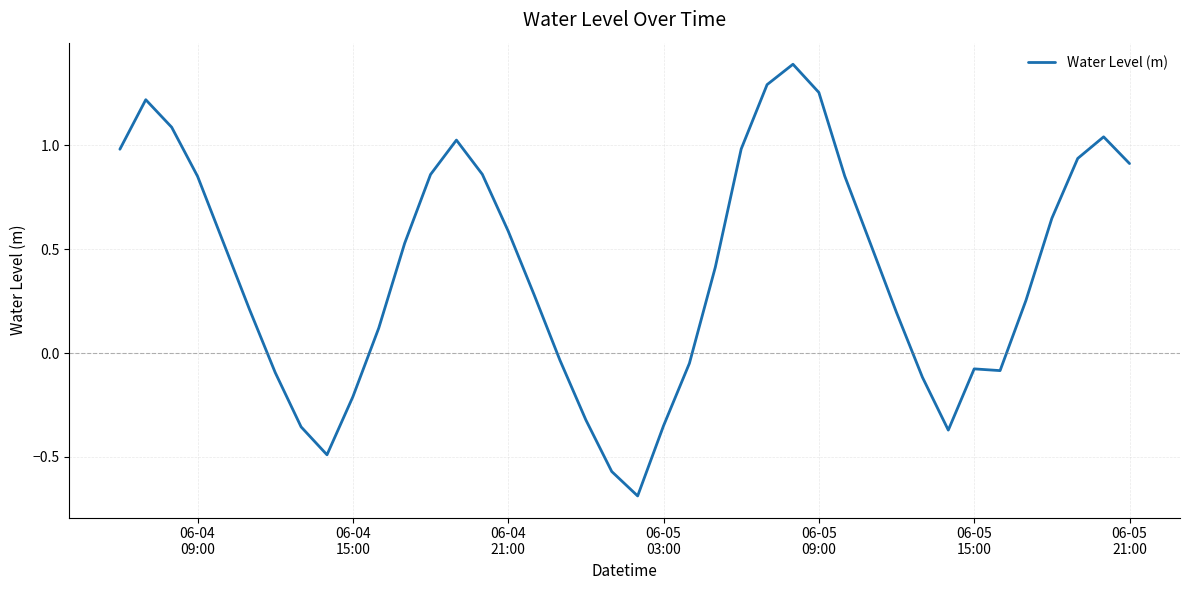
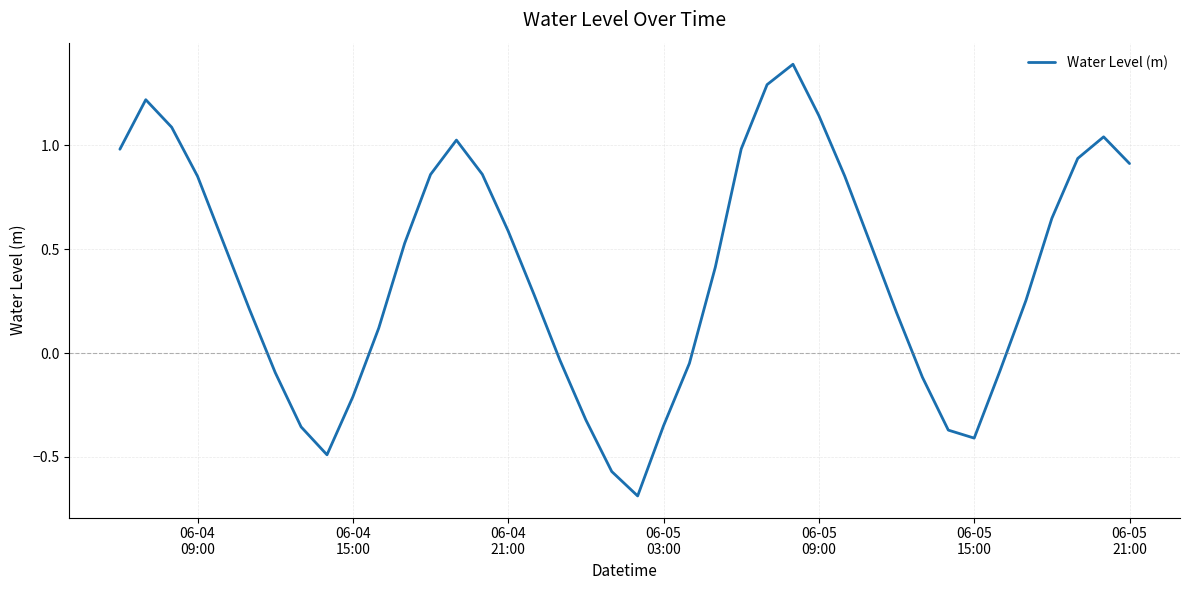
  {
    "06-04 09:00": 0.85,
    "06-04 15:00": -0.21,
    "06-04 21:00": 0.59,
    "06-05 03:00": -0.35,
-   "06-05 09:00": 1.25,
-   "06-05 15:00": -0.08,
+   "06-05 09:00": 1.14,
+   "06-05 15:00": -0.41,
    "06-05 21:00": 0.91
  }
